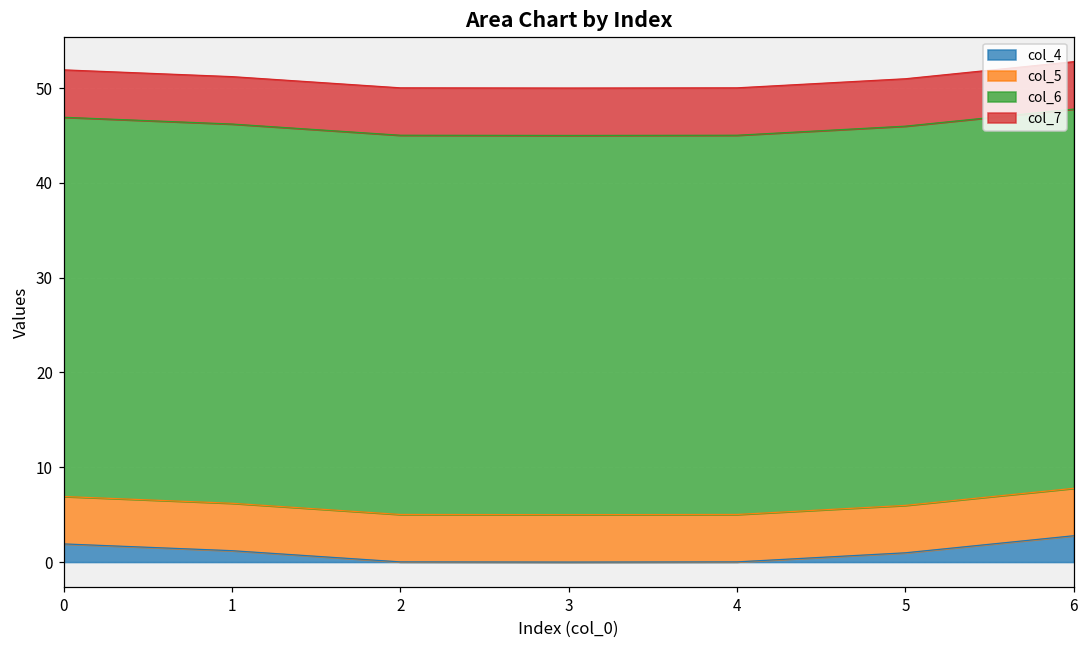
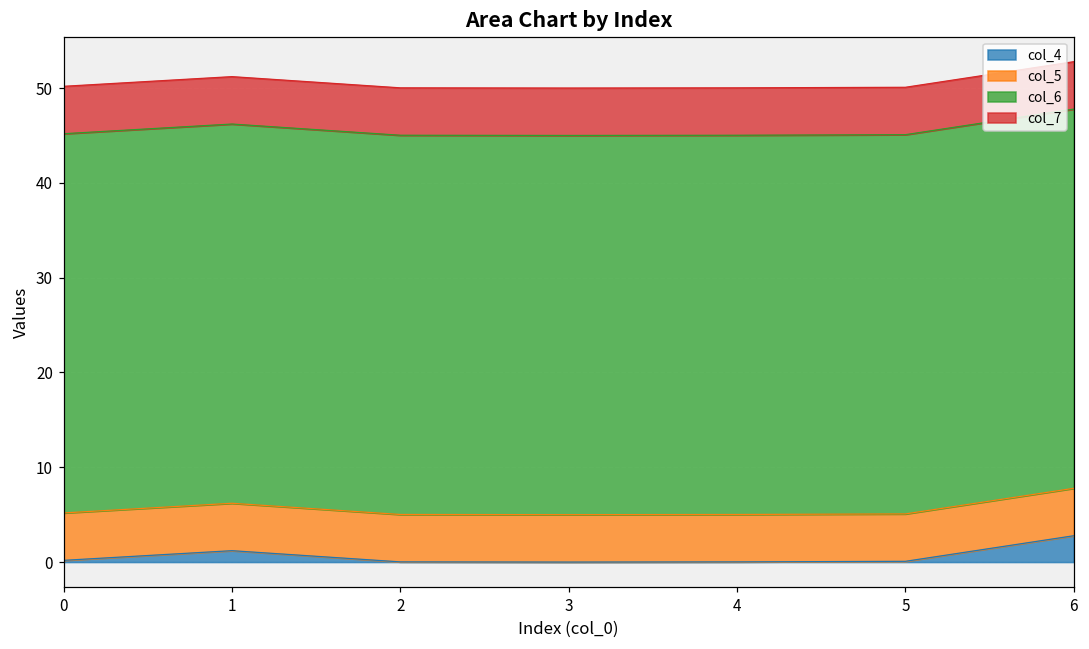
  {
    "col_4": {
-     "0": 2,
+     "0": 0,
      "1": 1,
      "2": 0,
      "3": 0,
      "4": 0,
-     "5": 1,
+     "5": 0,
      "6": 3
    },
    "col_5": {
      "0": 5,
      "1": 5,
      "2": 5,
      "3": 5,
      "4": 5,
      "5": 5,
      "6": 5
    },
    "col_6": {
      "0": 40,
      "1": 40,
      "2": 40,
      "3": 40,
      "4": 40,
      "5": 40,
      "6": 40
    },
    "col_7": {
      "0": 5,
      "1": 5,
      "2": 5,
      "3": 5,
      "4": 5,
      "5": 5,
      "6": 5
    }
  }
